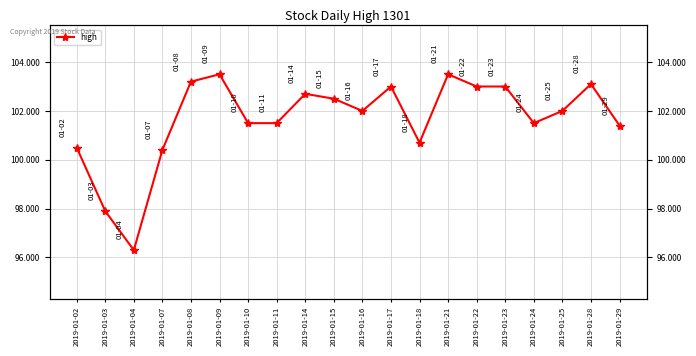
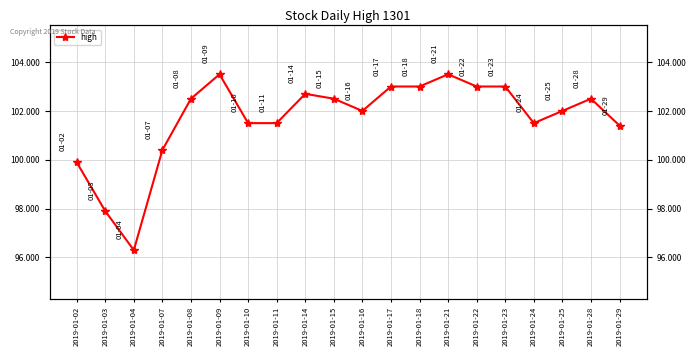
  {
-   "2019-01-02": 100.5,
+   "2019-01-02": 99.9,
    "2019-01-04": 96.3,
-   "2019-01-08": 103.2,
+   "2019-01-08": 102.5,
    "2019-01-16": 102.0,
-   "2019-01-18": 100.7,
+   "2019-01-18": 103.0,
    "2019-01-22": 103.0,
    "2019-01-24": 101.5,
-   "2019-01-28": 103.1,
+   "2019-01-28": 102.5,
    "2019-01-29": 101.4
  }
